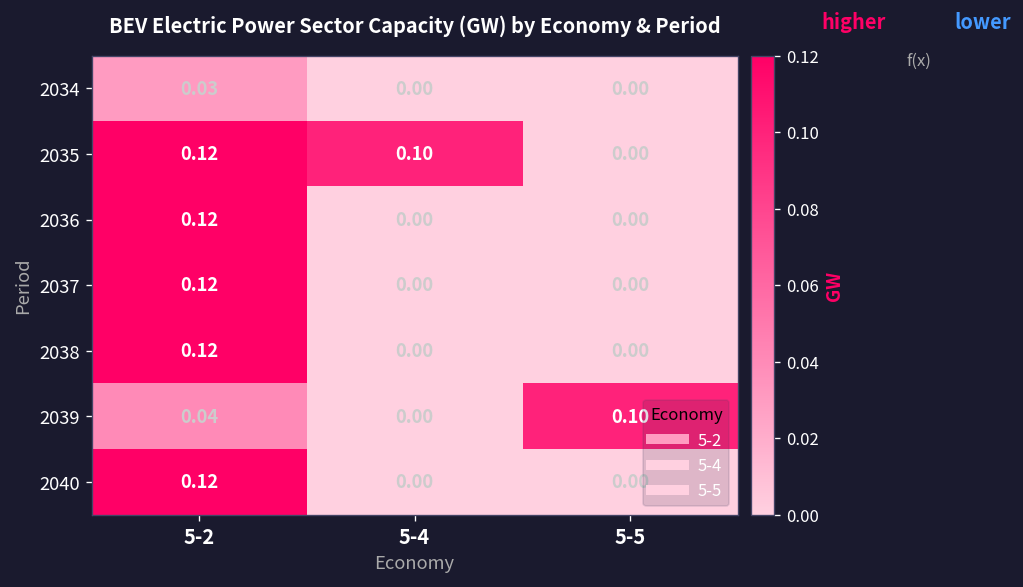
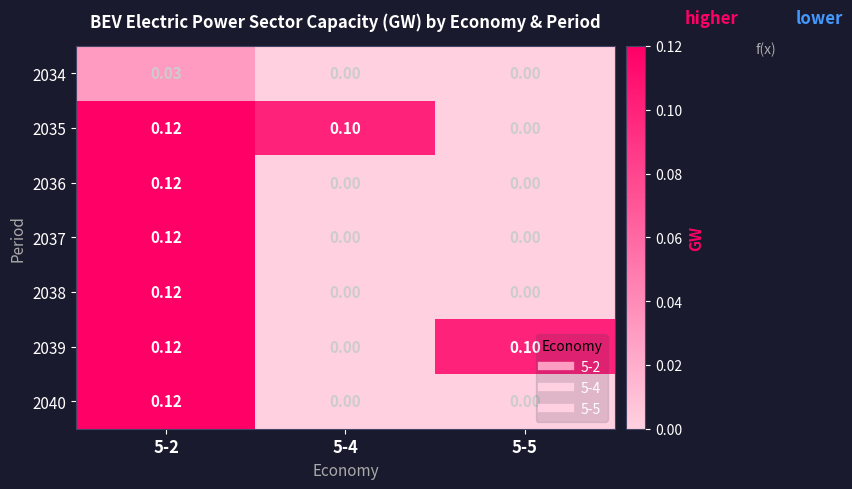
  {
    "2034": {
      "5-2": 0.03,
      "5-4": 0.00,
      "5-5": 0.00
    },
    "2035": {
      "5-2": 0.12,
      "5-4": 0.10,
      "5-5": 0.00
    },
    "2036": {
      "5-2": 0.12,
      "5-4": 0.00,
      "5-5": 0.00
    },
    "2037": {
      "5-2": 0.12,
      "5-4": 0.00,
      "5-5": 0.00
    },
    "2038": {
      "5-2": 0.12,
      "5-4": 0.00,
      "5-5": 0.00
    },
    "2039": {
-     "5-2": 0.04,
+     "5-2": 0.12,
      "5-4": 0.00
    },
    "2040": {
      "5-2": 0.12,
      "5-4": 0.00
    }
  }
